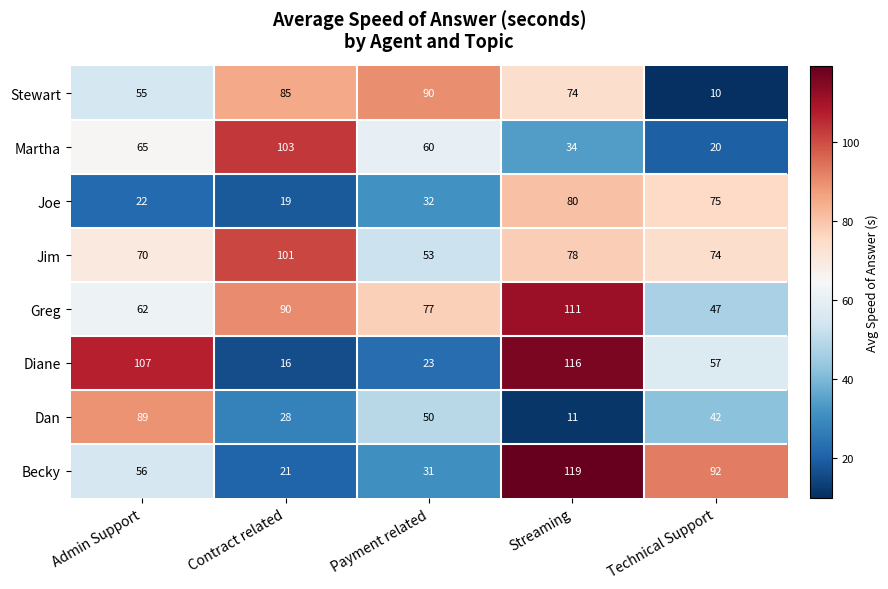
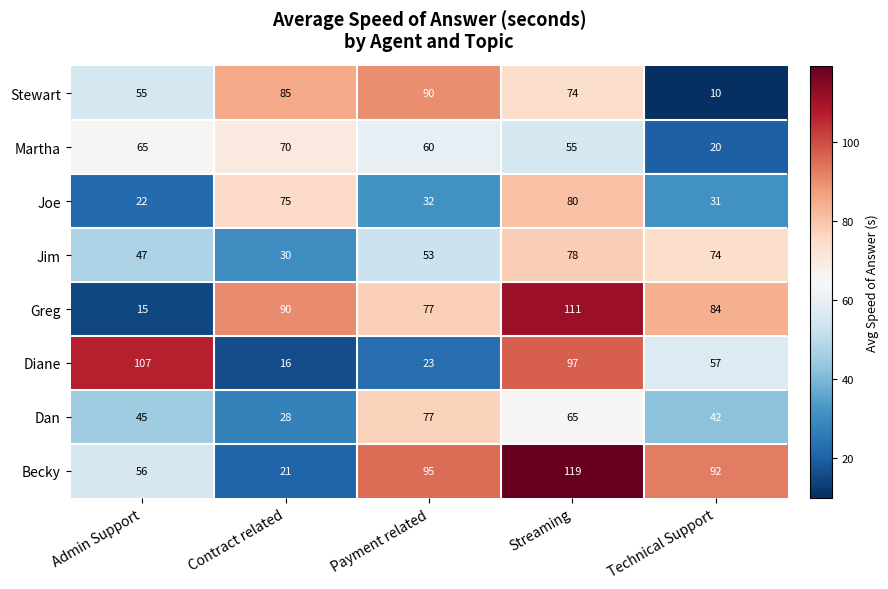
  {
    "Stewart": {
      "Admin Support": 55,
      "Contract related": 85,
      "Payment related": 90,
      "Streaming": 74,
      "Technical Support": 10
    },
    "Martha": {
      "Admin Support": 65,
-     "Contract related": 103,
+     "Contract related": 70,
      "Payment related": 60,
-     "Streaming": 34,
+     "Streaming": 55,
      "Technical Support": 20
    },
    "Joe": {
      "Admin Support": 22,
-     "Contract related": 19,
+     "Contract related": 75,
      "Payment related": 32,
      "Streaming": 80,
-     "Technical Support": 75
+     "Technical Support": 31
    },
    "Jim": {
-     "Admin Support": 70,
-     "Contract related": 101,
+     "Admin Support": 47,
+     "Contract related": 30,
      "Payment related": 53,
      "Streaming": 78,
      "Technical Support": 74
    },
    "Greg": {
-     "Admin Support": 62,
+     "Admin Support": 15,
      "Contract related": 90,
      "Payment related": 77,
      "Streaming": 111,
-     "Technical Support": 47
+     "Technical Support": 84
    },
    "Diane": {
      "Admin Support": 107,
      "Contract related": 16,
      "Payment related": 23,
-     "Streaming": 116,
+     "Streaming": 97,
      "Technical Support": 57
    },
    "Dan": {
-     "Admin Support": 89,
+     "Admin Support": 45,
      "Contract related": 28,
-     "Payment related": 50,
-     "Streaming": 11,
+     "Payment related": 77,
+     "Streaming": 65,
      "Technical Support": 42
    },
    "Becky": {
      "Admin Support": 56,
      "Contract related": 21,
-     "Payment related": 31,
+     "Payment related": 95,
      "Streaming": 119,
      "Technical Support": 92
    }
  }
